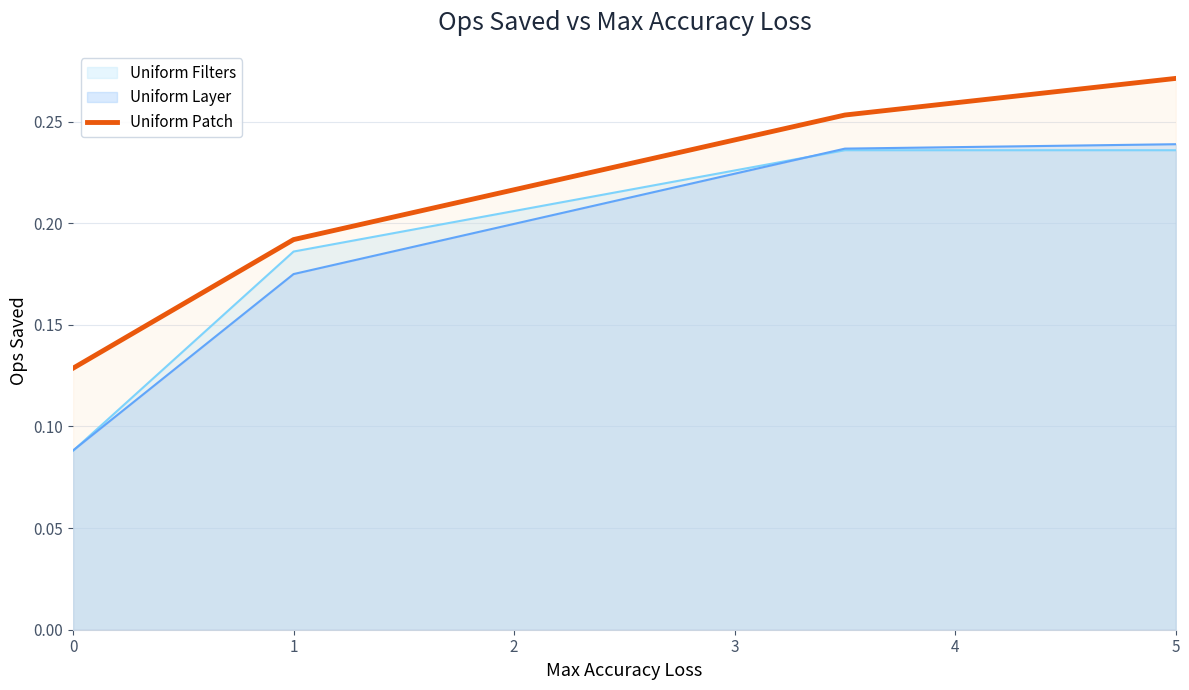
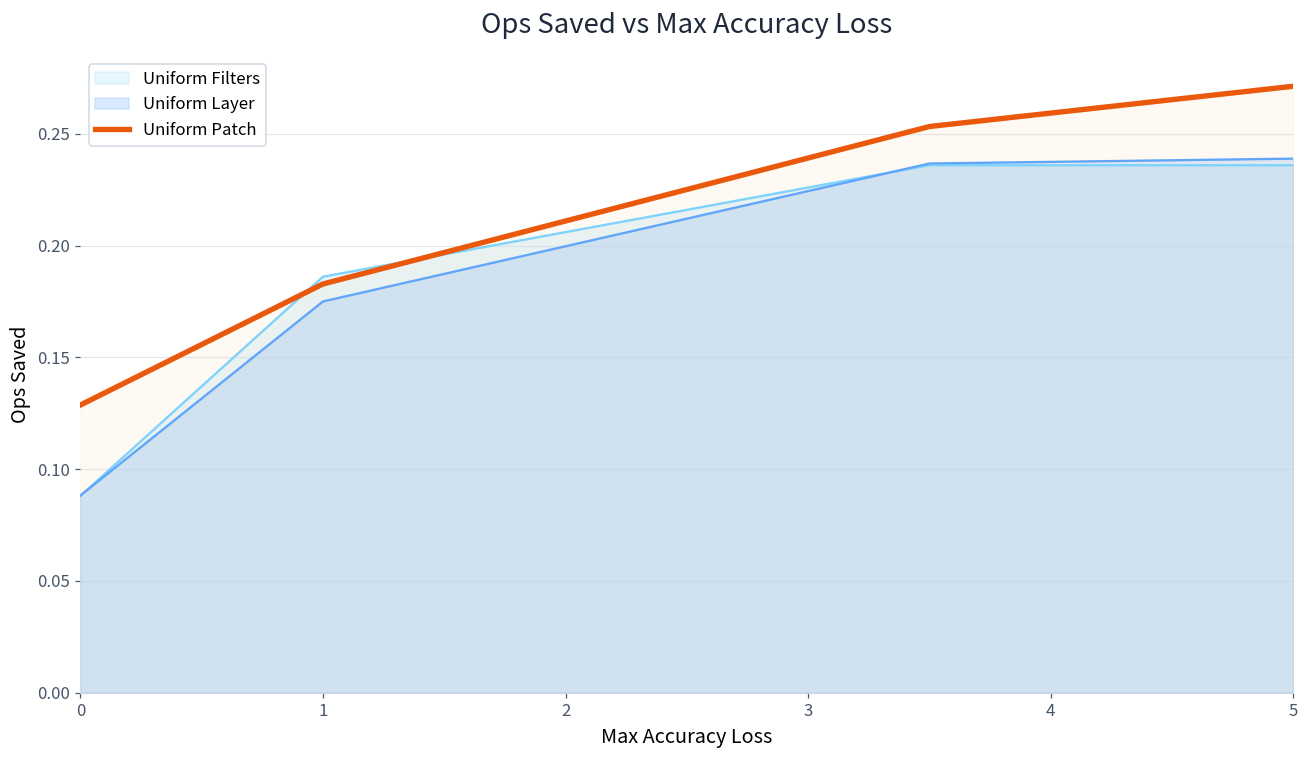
  {
    "Uniform Patch": {
      "0": 0.129,
-     "1": 0.192,
+     "1": 0.183,
      "5": 0.271
    }
  }
